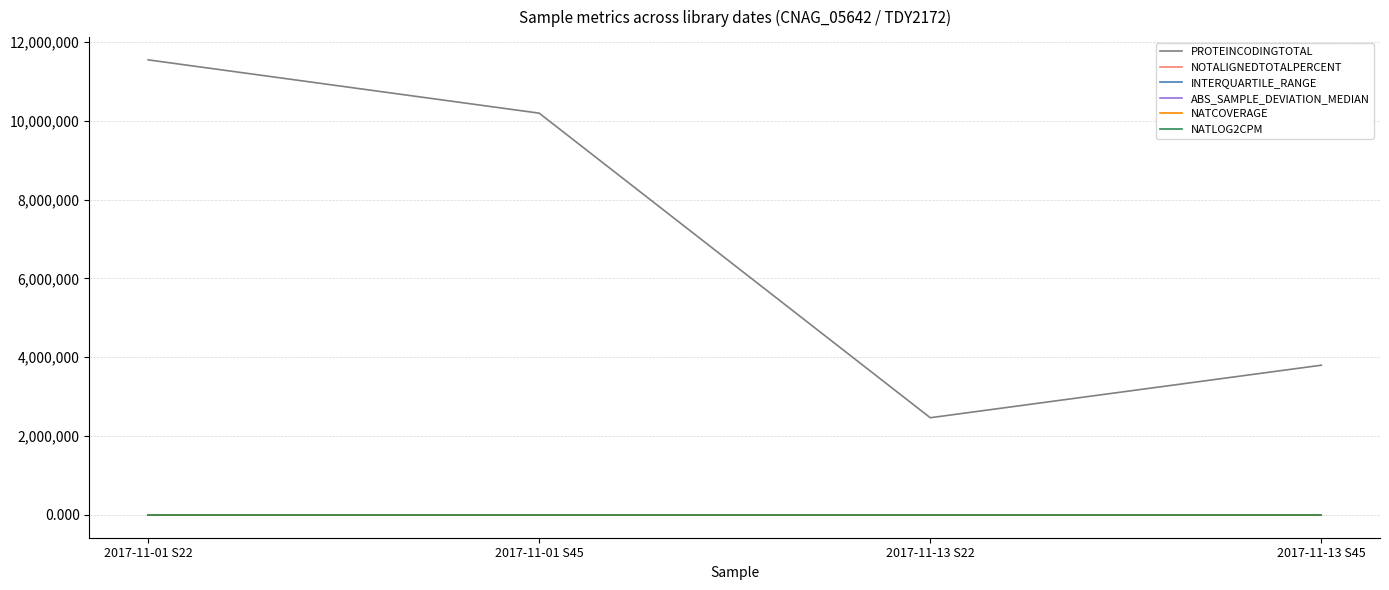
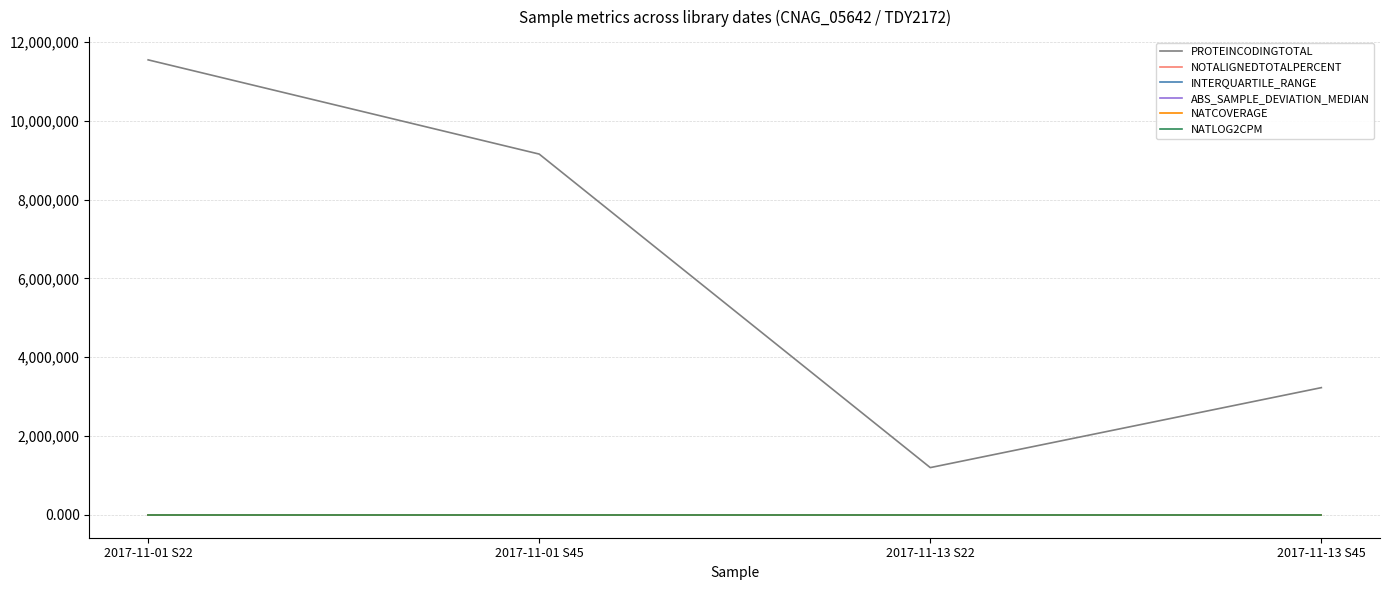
  {
    "PROTEINCODINGTOTAL": {
      "2017-11-01 S22": "11,500,000",
-     "2017-11-01 S45": "10,200,000",
-     "2017-11-13 S22": "2,500,000",
-     "2017-11-13 S45": "3,800,000"
+     "2017-11-01 S45": "9,200,000",
+     "2017-11-13 S22": "1,200,000",
+     "2017-11-13 S45": "3,200,000"
    },
    "NATLOG2CPM": {
      "2017-11-01 S22": "0",
      "2017-11-01 S45": "0",
      "2017-11-13 S22": "0",
      "2017-11-13 S45": "0"
    }
  }
